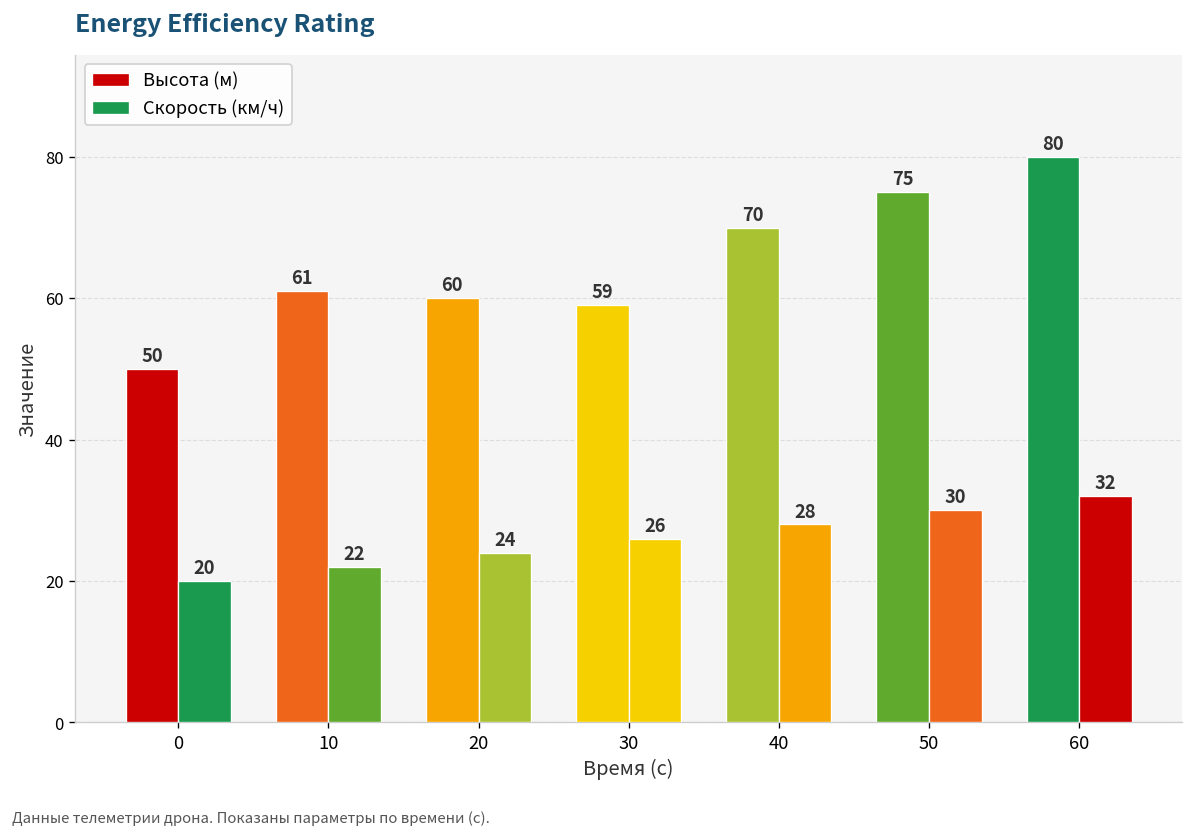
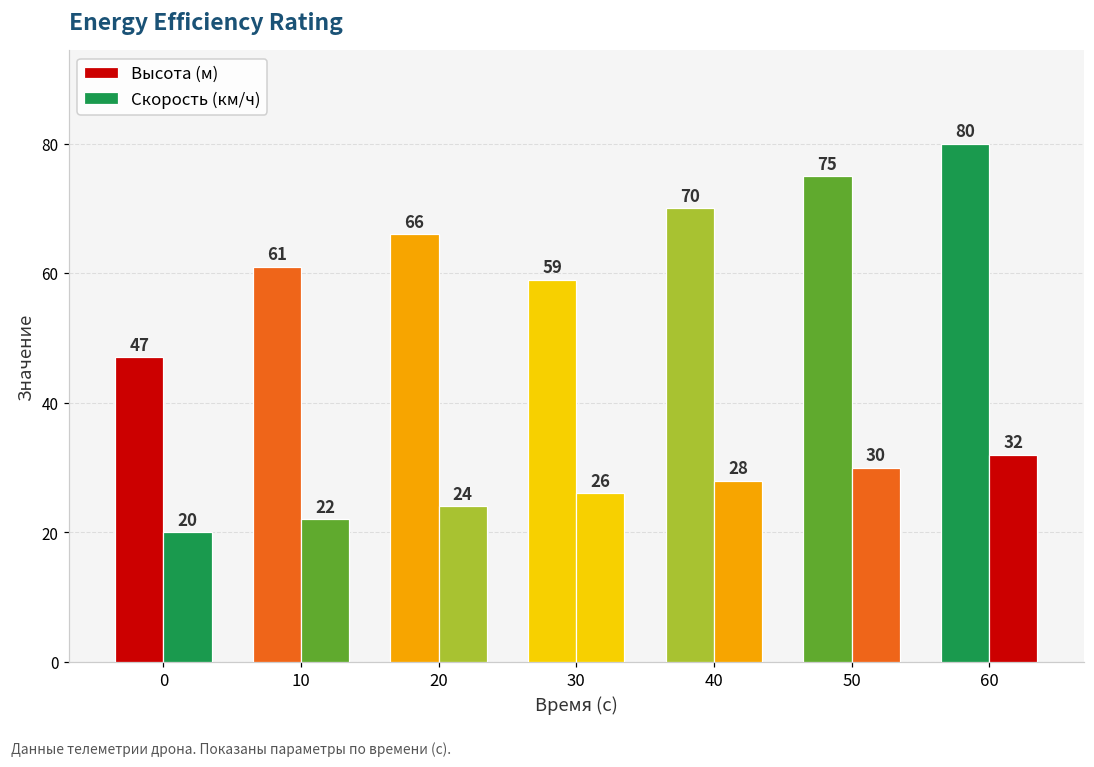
  {
    "Высота (м)": {
-     "0": 50,
+     "0": 47,
      "10": 61,
-     "20": 60,
+     "20": 66,
      "30": 59,
      "40": 70,
      "50": 75,
      "60": 80
    },
    "Скорость (км/ч)": {
      "0": 20,
      "10": 22,
      "20": 24,
      "30": 26,
      "40": 28,
      "50": 30,
      "60": 32
    }
  }
